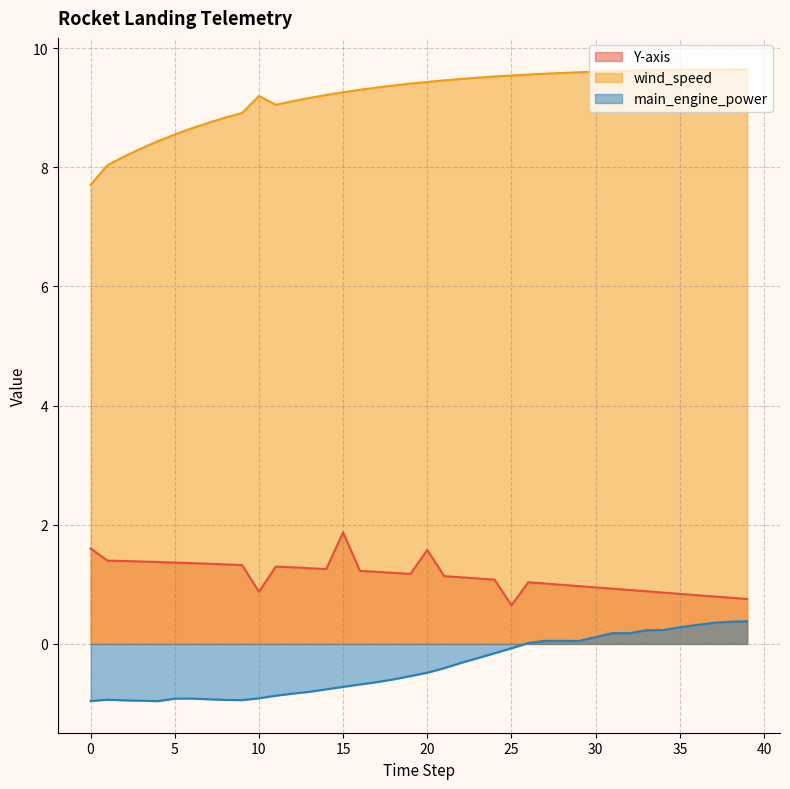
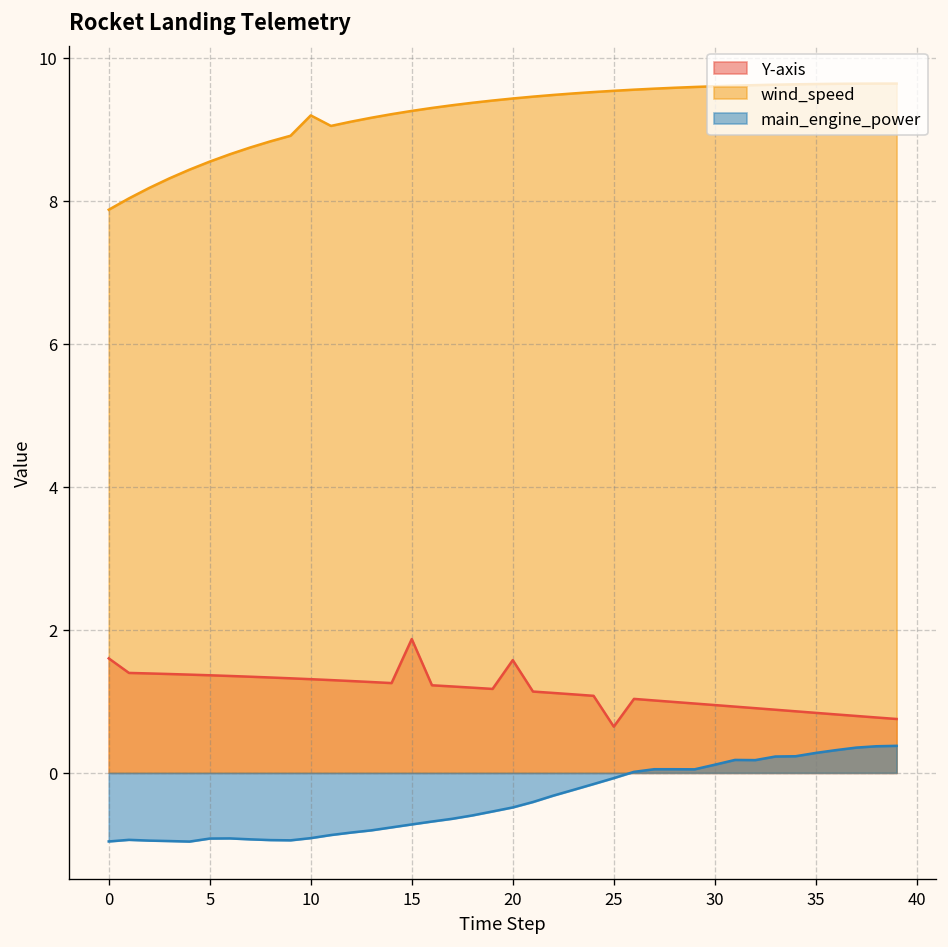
  {
    "Y-axis": {
      "0": 1.6,
      "5": 1.4,
-     "10": 0.9,
+     "10": 1.3,
      "15": 1.9,
      "20": 1.6,
      "25": 0.6,
      "30": 0.9,
      "35": 0.8
    },
    "wind_speed": {
-     "0": 7.7,
+     "0": 7.9,
      "5": 8.5,
      "10": 9.2,
      "15": 9.3,
      "20": 9.4,
      "25": 9.5
    }
  }
